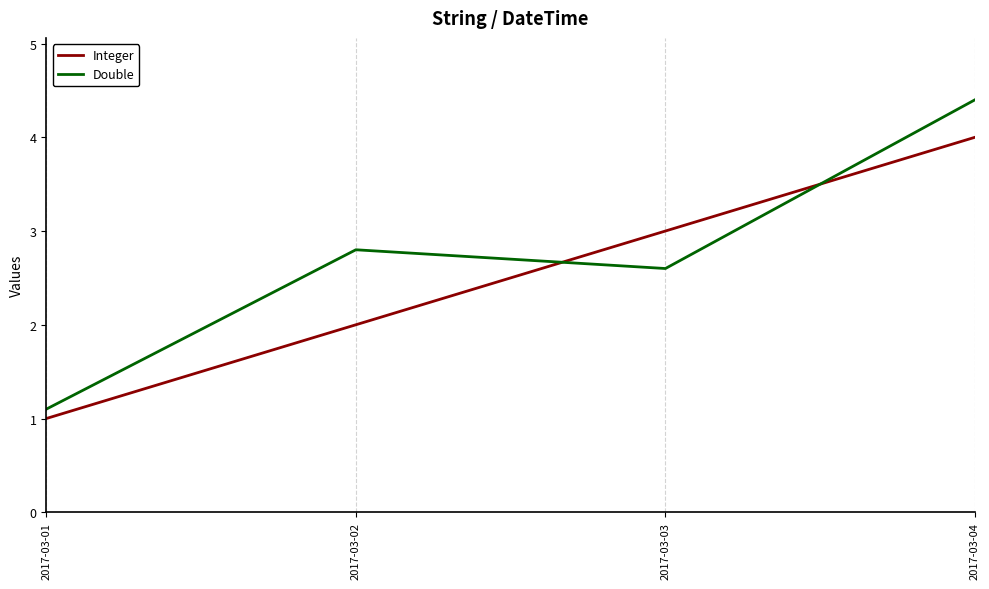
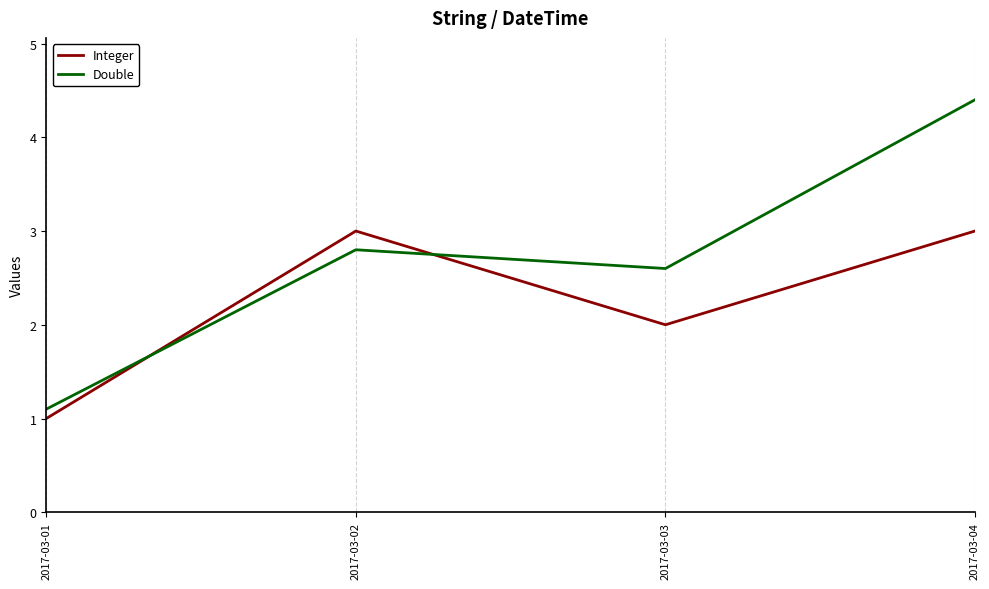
  {
    "Integer": {
      "2017-03-01": 1,
-     "2017-03-02": 2,
-     "2017-03-03": 3,
-     "2017-03-04": 4
+     "2017-03-02": 3,
+     "2017-03-03": 2,
+     "2017-03-04": 3
    },
    "Double": {
      "2017-03-01": 1.1,
      "2017-03-02": 2.8,
      "2017-03-03": 2.6,
      "2017-03-04": 4.4
    }
  }
